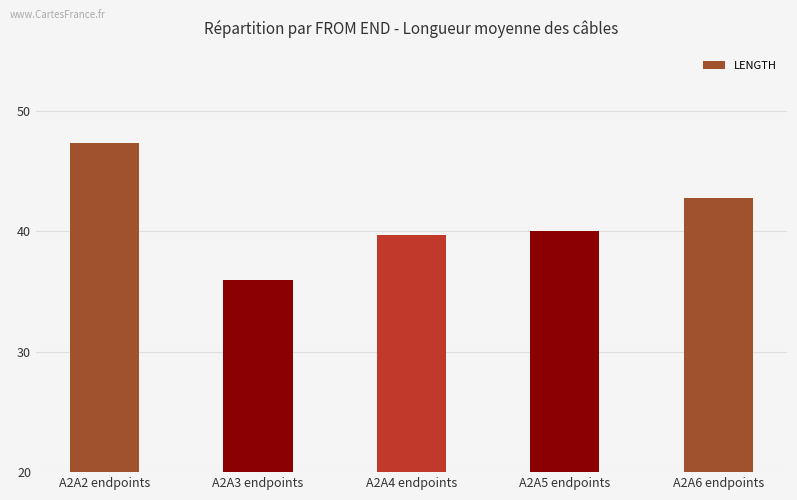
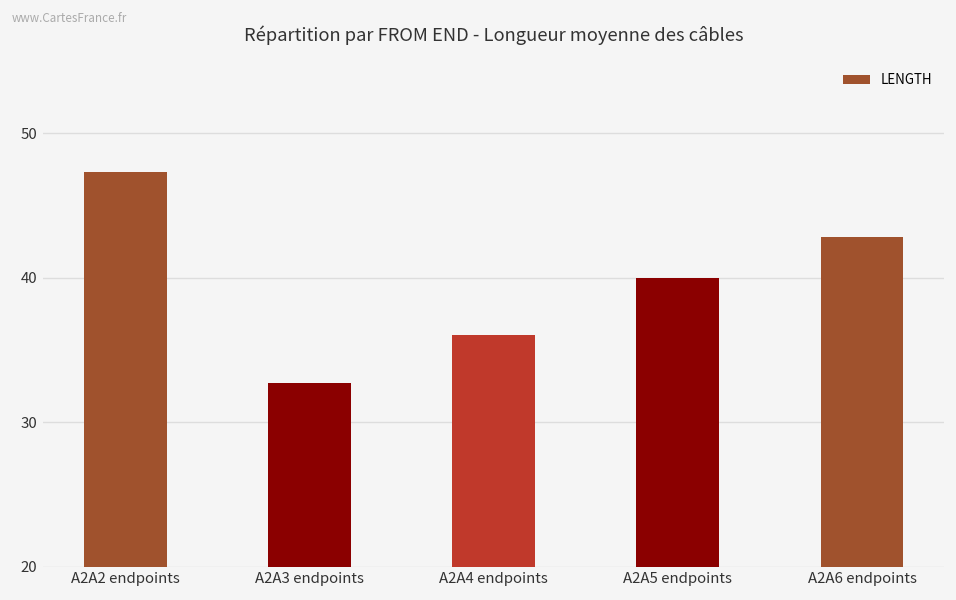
  {
    "A2A2 endpoints": 47.3,
-   "A2A3 endpoints": 36.0,
-   "A2A4 endpoints": 39.7,
+   "A2A3 endpoints": 32.7,
+   "A2A4 endpoints": 36.0,
    "A2A5 endpoints": 40.0,
    "A2A6 endpoints": 42.8
  }
